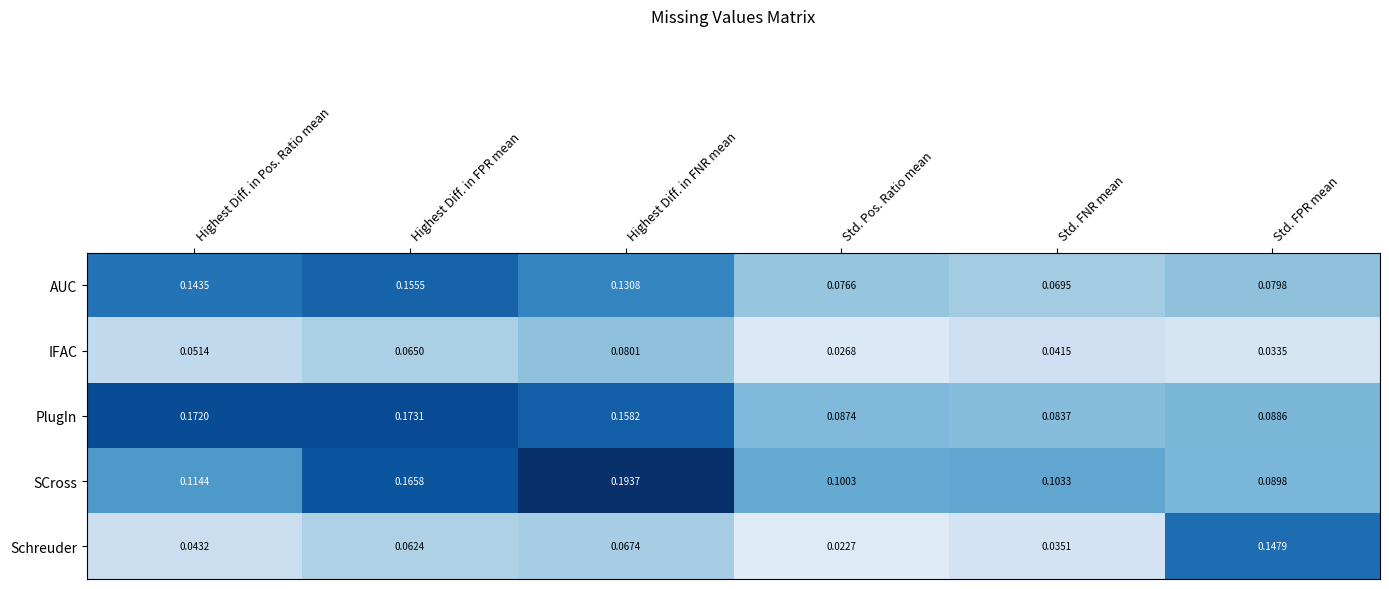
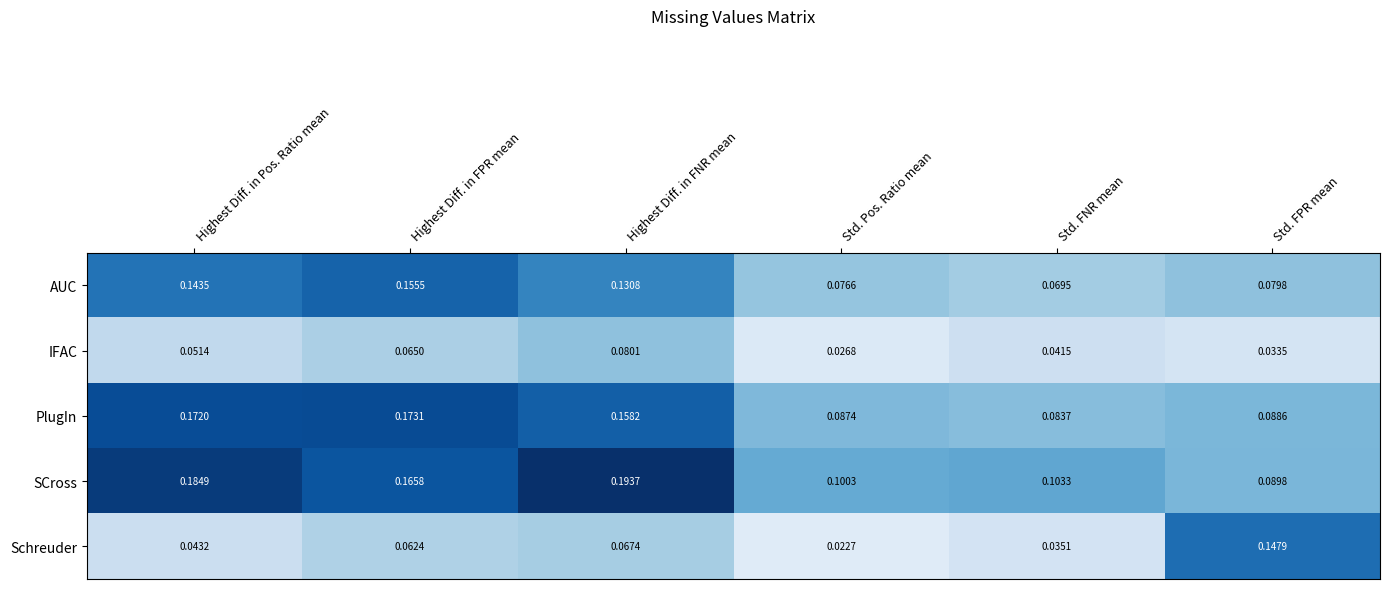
  {
    "AUC": {
      "Highest Diff. in Pos. Ratio mean": 0.1435,
      "Highest Diff. in FPR mean": 0.1555,
      "Highest Diff. in FNR mean": 0.1308,
      "Std. Pos. Ratio mean": 0.0766,
      "Std. FNR mean": 0.0695,
      "Std. FPR mean": 0.0798
    },
    "IFAC": {
      "Highest Diff. in Pos. Ratio mean": 0.0514,
      "Highest Diff. in FPR mean": 0.0650,
      "Highest Diff. in FNR mean": 0.0801,
      "Std. Pos. Ratio mean": 0.0268,
      "Std. FNR mean": 0.0415,
      "Std. FPR mean": 0.0335
    },
    "PlugIn": {
      "Highest Diff. in Pos. Ratio mean": 0.1720,
      "Highest Diff. in FPR mean": 0.1731,
      "Highest Diff. in FNR mean": 0.1582,
      "Std. Pos. Ratio mean": 0.0874,
      "Std. FNR mean": 0.0837,
      "Std. FPR mean": 0.0886
    },
    "SCross": {
-     "Highest Diff. in Pos. Ratio mean": 0.1144,
+     "Highest Diff. in Pos. Ratio mean": 0.1849,
      "Highest Diff. in FPR mean": 0.1658,
      "Highest Diff. in FNR mean": 0.1937,
      "Std. Pos. Ratio mean": 0.1003,
      "Std. FNR mean": 0.1033,
      "Std. FPR mean": 0.0898
    },
    "Schreuder": {
      "Highest Diff. in Pos. Ratio mean": 0.0432,
      "Highest Diff. in FPR mean": 0.0624,
      "Highest Diff. in FNR mean": 0.0674,
      "Std. Pos. Ratio mean": 0.0227,
      "Std. FNR mean": 0.0351,
      "Std. FPR mean": 0.1479
    }
  }
